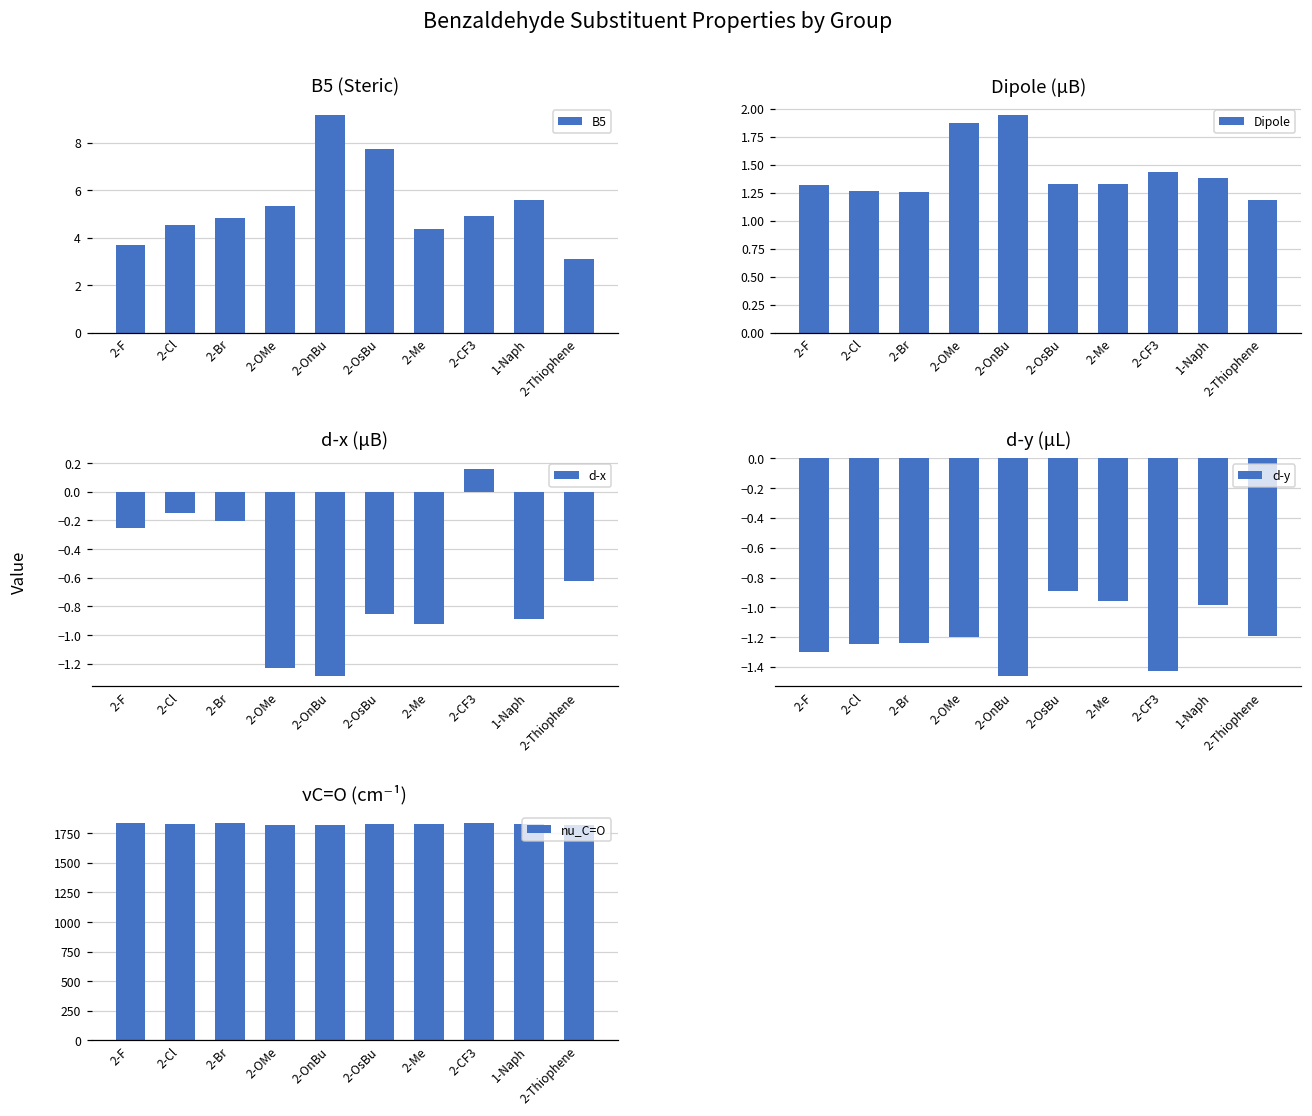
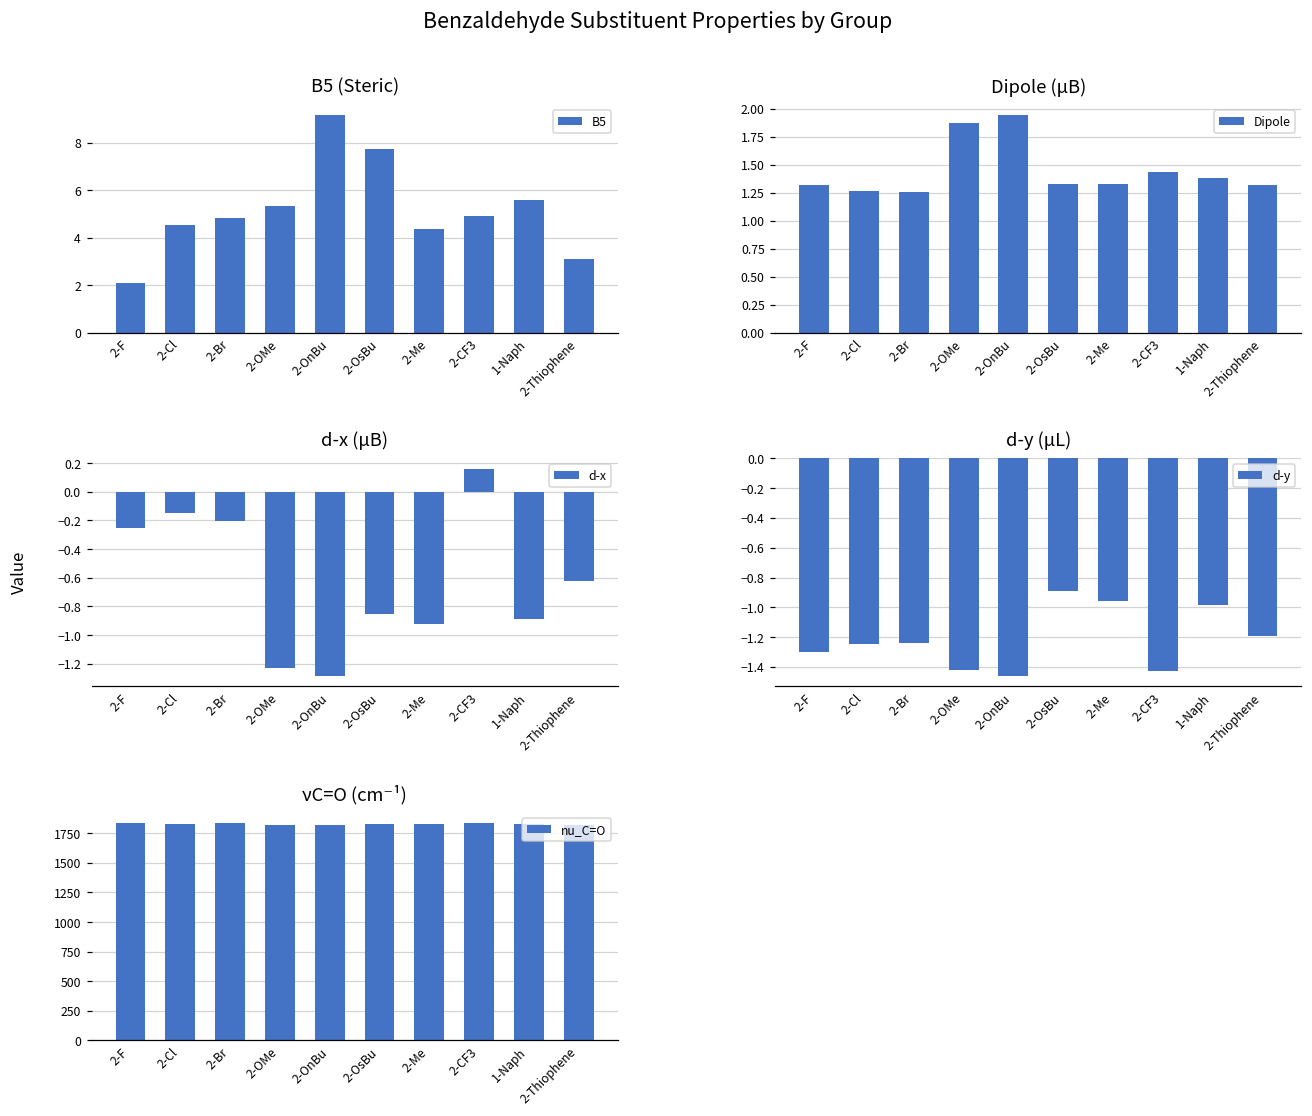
  {
    "B5 (Steric)": {
-     "2-F": 3.7,
+     "2-F": 2.1,
      "2-Cl": 4.5,
      "2-Br": 4.8,
      "2-OMe": 5.4,
      "2-OnBu": 9.2,
      "2-OsBu": 7.8,
      "2-Me": 4.4,
      "2-CF3": 4.9,
      "1-Naph": 5.6,
      "2-Thiophene": 3.1
    },
    "Dipole (μB)": {
      "2-F": 1.32,
      "2-Cl": 1.27,
      "2-Br": 1.26,
      "2-OMe": 1.88,
      "2-OnBu": 1.94,
      "2-OsBu": 1.33,
      "2-Me": 1.33,
      "2-CF3": 1.44,
      "1-Naph": 1.38,
-     "2-Thiophene": 1.18
+     "2-Thiophene": 1.32
    },
    "d-x (μB)": {
      "2-F": -0.25,
      "2-Cl": -0.15,
      "2-Br": -0.21,
      "2-OMe": -1.23,
      "2-OnBu": -1.29,
      "2-OsBu": -0.85,
      "2-Me": -0.92,
      "2-CF3": 0.16,
      "1-Naph": -0.88,
      "2-Thiophene": -0.62
    },
    "d-y (μL)": {
      "2-F": -1.30,
      "2-Cl": -1.25,
      "2-Br": -1.24,
-     "2-OMe": -1.20,
+     "2-OMe": -1.42,
      "2-OnBu": -1.46,
      "2-OsBu": -0.89,
      "2-Me": -0.96,
      "2-CF3": -1.43,
      "1-Naph": -0.98,
      "2-Thiophene": -1.19
    },
    "νC=O (cm⁻¹)": {
      "2-F": 1830,
      "2-Cl": 1830,
      "2-Br": 1830,
      "2-OMe": 1820,
      "2-OnBu": 1820,
      "2-OsBu": 1830,
      "2-Me": 1830,
      "2-CF3": 1840
    }
  }
